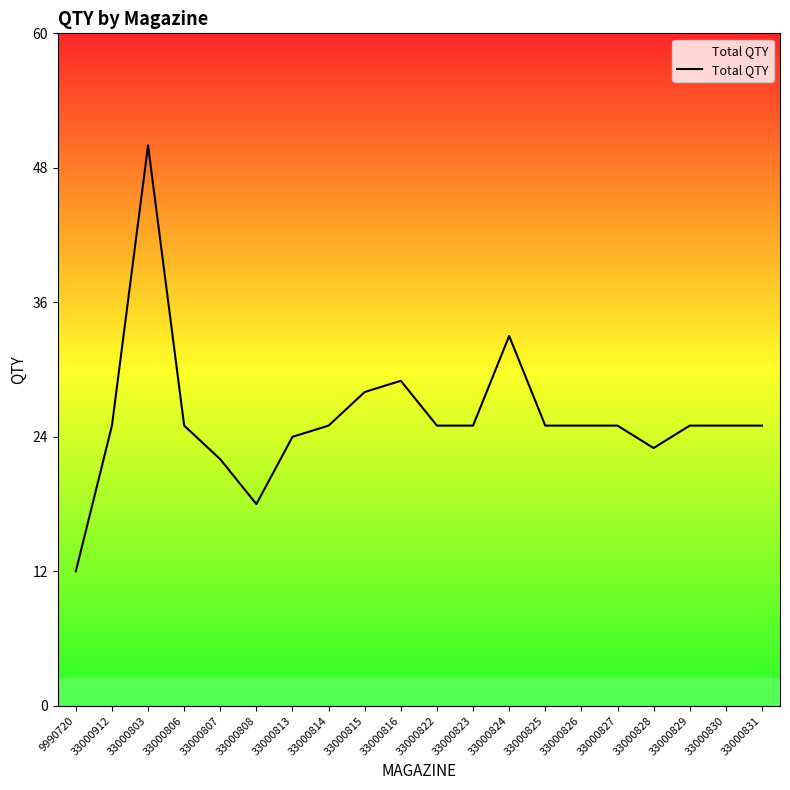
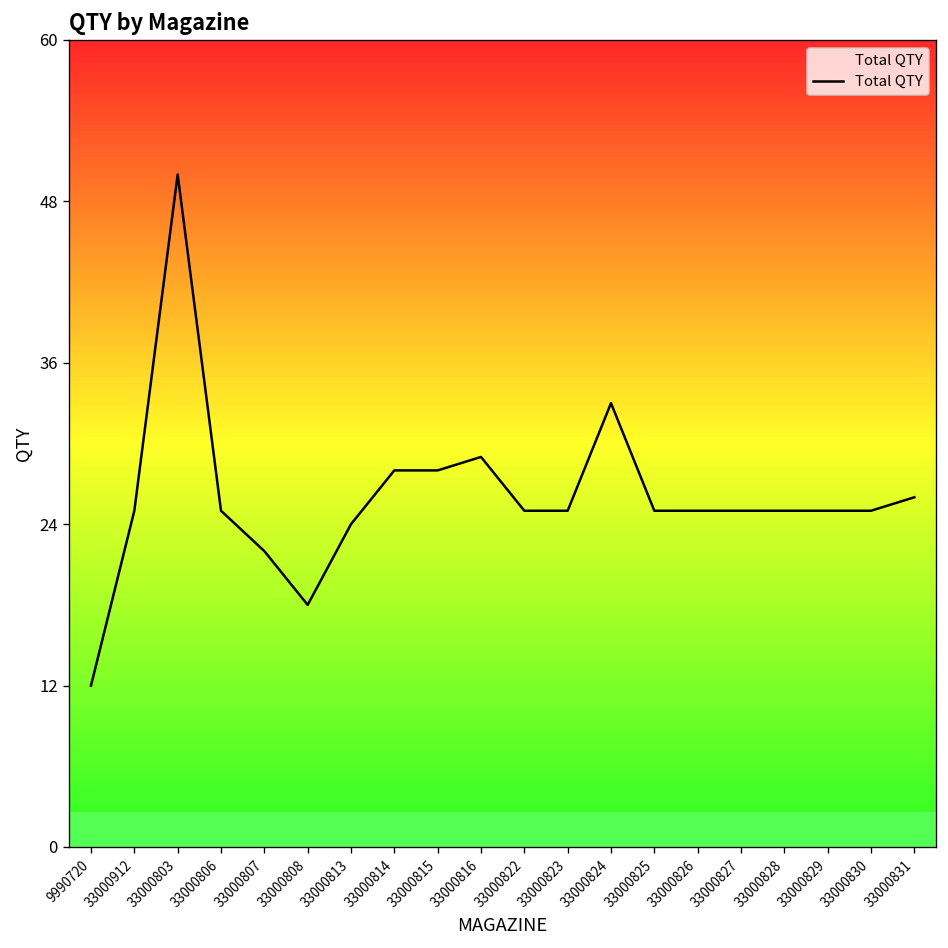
  {
    "9990720": 12,
    "33000912": 25,
    "33000803": 50,
    "33000806": 25,
    "33000807": 22,
    "33000808": 18,
    "33000813": 24,
-   "33000814": 25,
+   "33000814": 28,
    "33000815": 28,
    "33000816": 29,
    "33000822": 25,
    "33000823": 25,
    "33000824": 33,
    "33000825": 25,
    "33000826": 25,
    "33000827": 25,
-   "33000828": 23,
+   "33000828": 25,
    "33000829": 25,
    "33000830": 25,
-   "33000831": 25
+   "33000831": 26
  }
